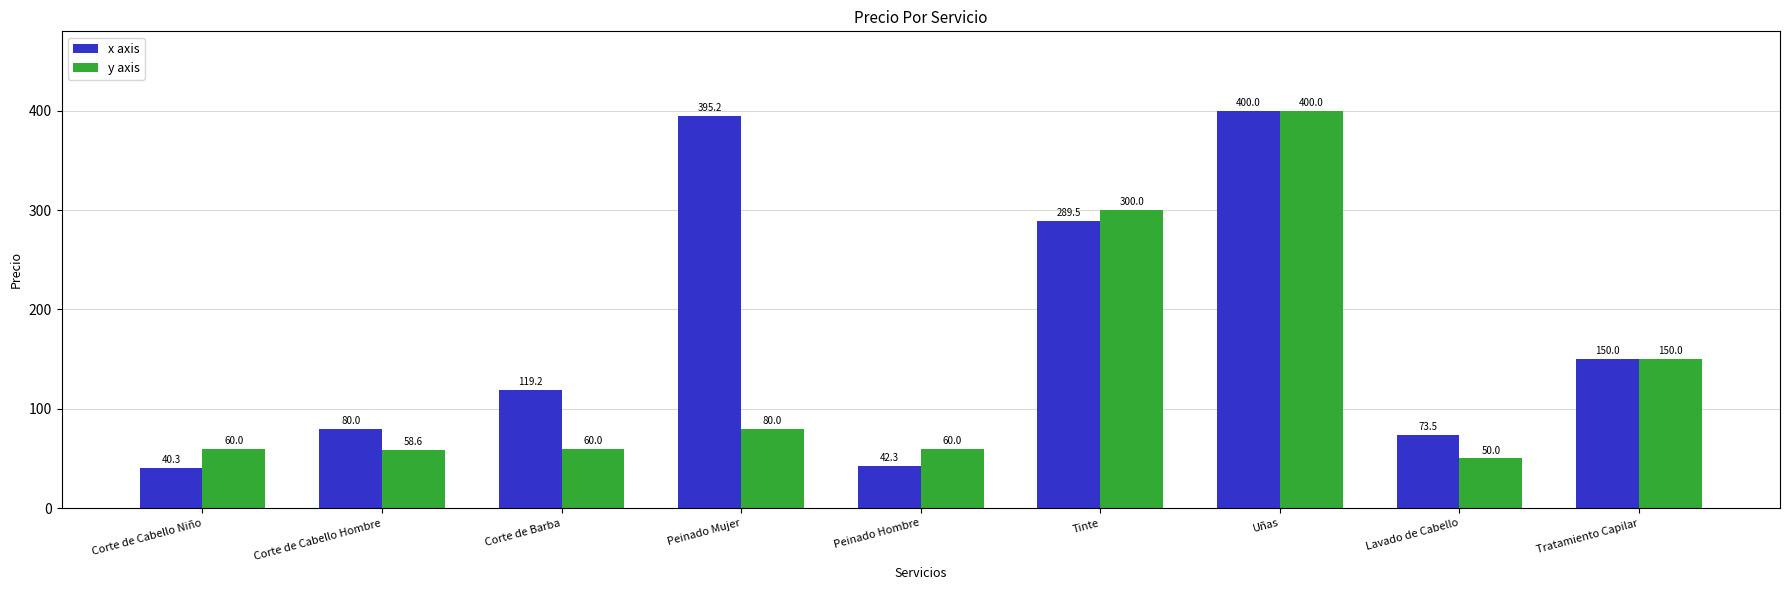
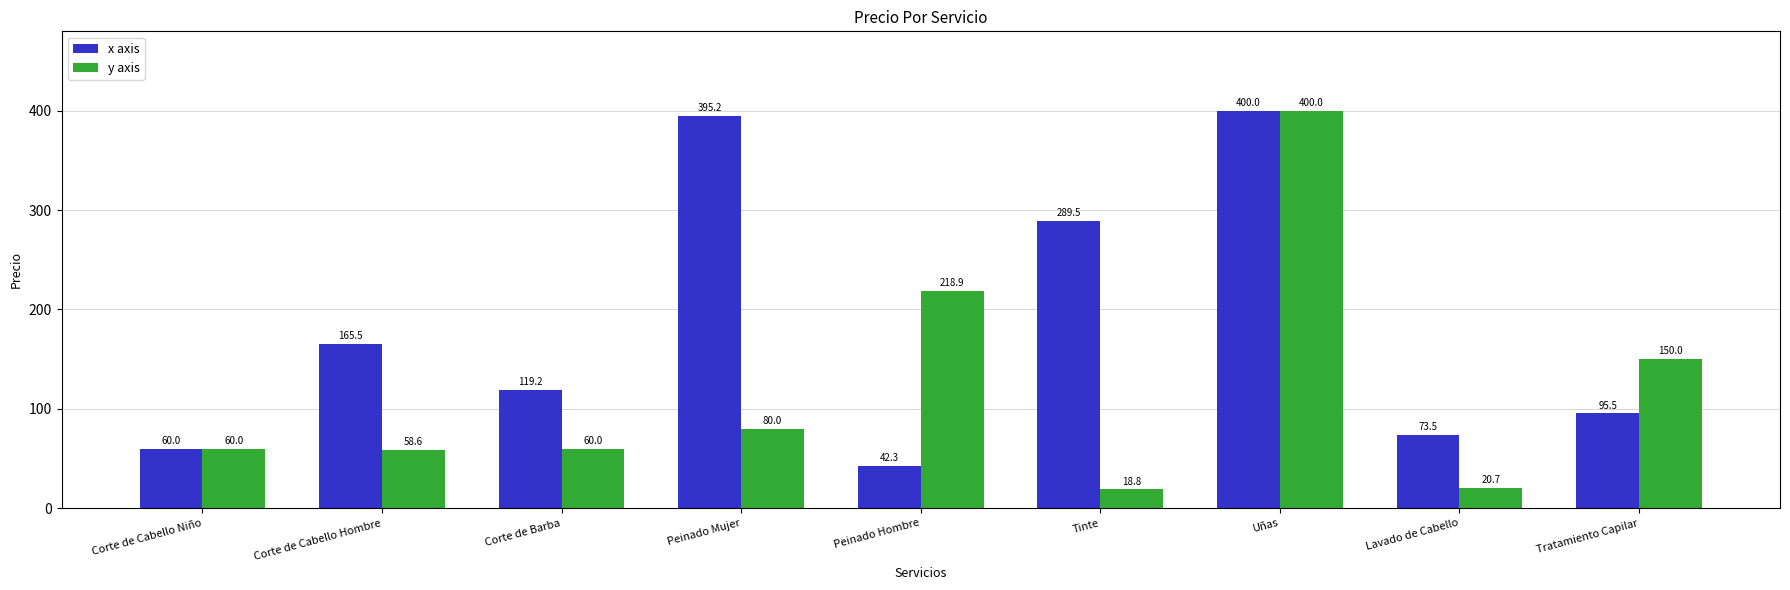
  {
    "x axis": {
-     "Corte de Cabello Niño": 40.3,
-     "Corte de Cabello Hombre": 80.0,
+     "Corte de Cabello Niño": 60.0,
+     "Corte de Cabello Hombre": 165.5,
      "Corte de Barba": 119.2,
      "Peinado Mujer": 395.2,
      "Peinado Hombre": 42.3,
      "Tinte": 289.5,
      "Uñas": 400.0,
      "Lavado de Cabello": 73.5,
-     "Tratamiento Capilar": 150.0
+     "Tratamiento Capilar": 95.5
    },
    "y axis": {
      "Corte de Cabello Niño": 60.0,
      "Corte de Cabello Hombre": 58.6,
      "Corte de Barba": 60.0,
      "Peinado Mujer": 80.0,
-     "Peinado Hombre": 60.0,
-     "Tinte": 300.0,
+     "Peinado Hombre": 218.9,
+     "Tinte": 18.8,
      "Uñas": 400.0,
-     "Lavado de Cabello": 50.0,
+     "Lavado de Cabello": 20.7,
      "Tratamiento Capilar": 150.0
    }
  }
